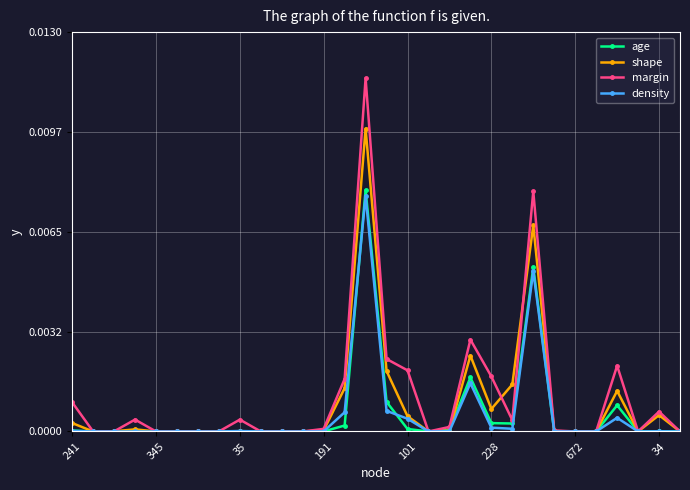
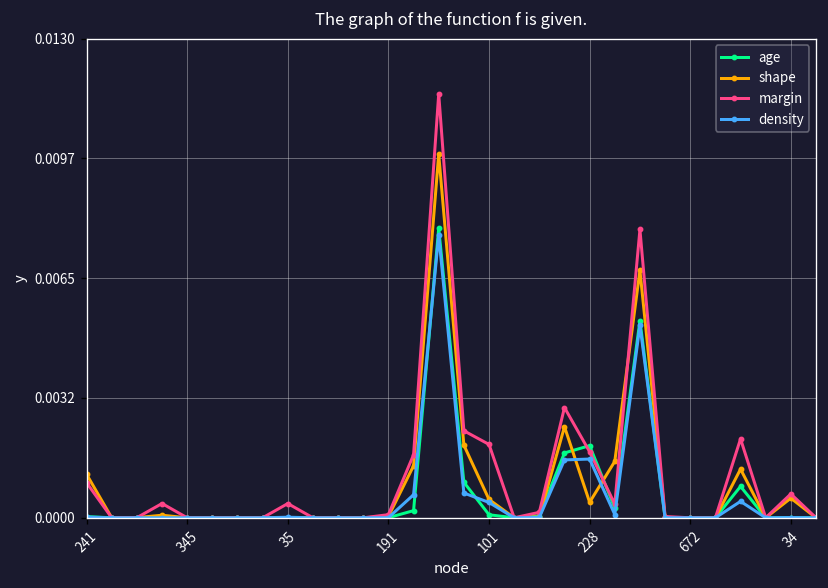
  {
    "age": {
      "101": 0.0001,
-     "228": 0.0003
+     "228": 0.0020
    },
    "shape": {
-     "241": 0.0003,
-     "228": 0.0007,
+     "241": 0.0012,
+     "228": 0.0004,
      "34": 0.0005
    },
    "margin": {
      "241": 0.0010,
      "35": 0.0004,
      "101": 0.0020,
      "228": 0.0018,
      "34": 0.0006
    },
    "density": {
-     "228": 0.0001
+     "228": 0.0016
    }
  }
